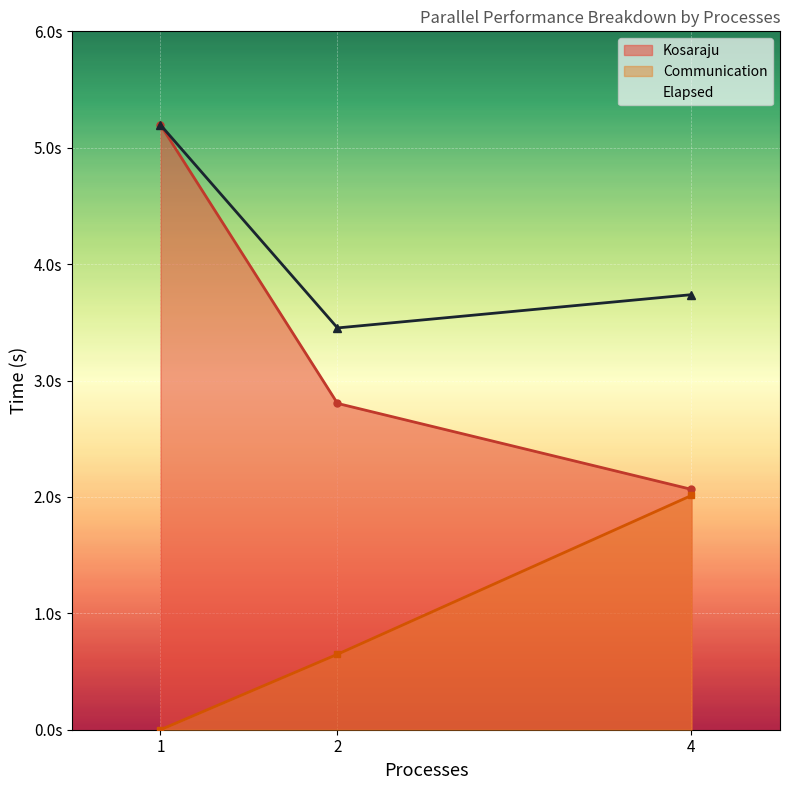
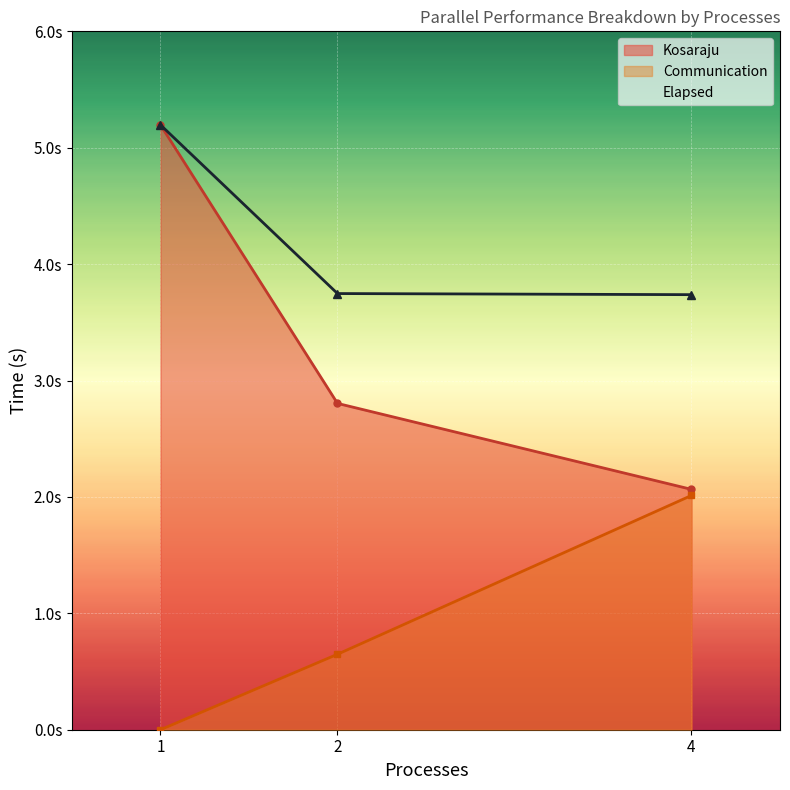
  {
    "Elapsed": {
-     "2": "3.45s",
+     "2": "3.75s",
      "4": "3.74s"
    }
  }
